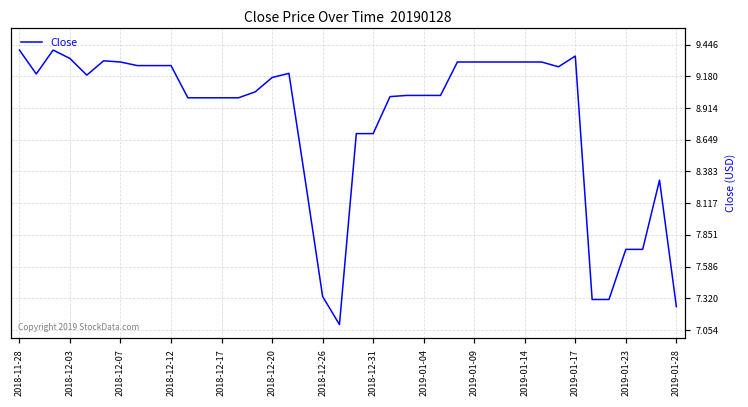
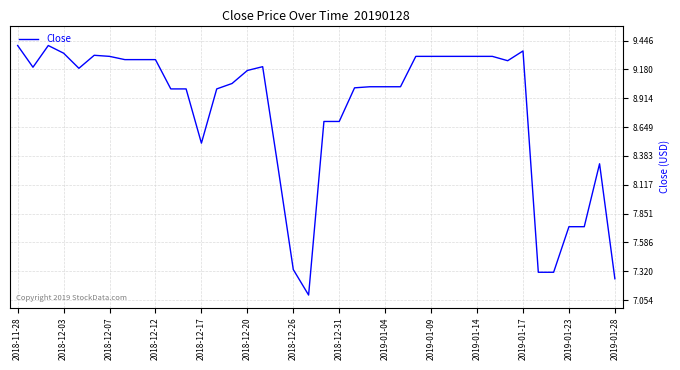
  {
    "2018-11-28": 9.4,
    "2018-12-03": 9.33,
    "2018-12-07": 9.3,
    "2018-12-12": 9.27,
-   "2018-12-17": 9.0,
+   "2018-12-17": 8.5,
    "2018-12-20": 9.17,
    "2018-12-26": 7.34,
    "2018-12-31": 8.7,
    "2019-01-04": 9.0,
    "2019-01-09": 9.3,
    "2019-01-14": 9.3,
    "2019-01-17": 9.35,
    "2019-01-23": 7.73,
    "2019-01-28": 7.25
  }
